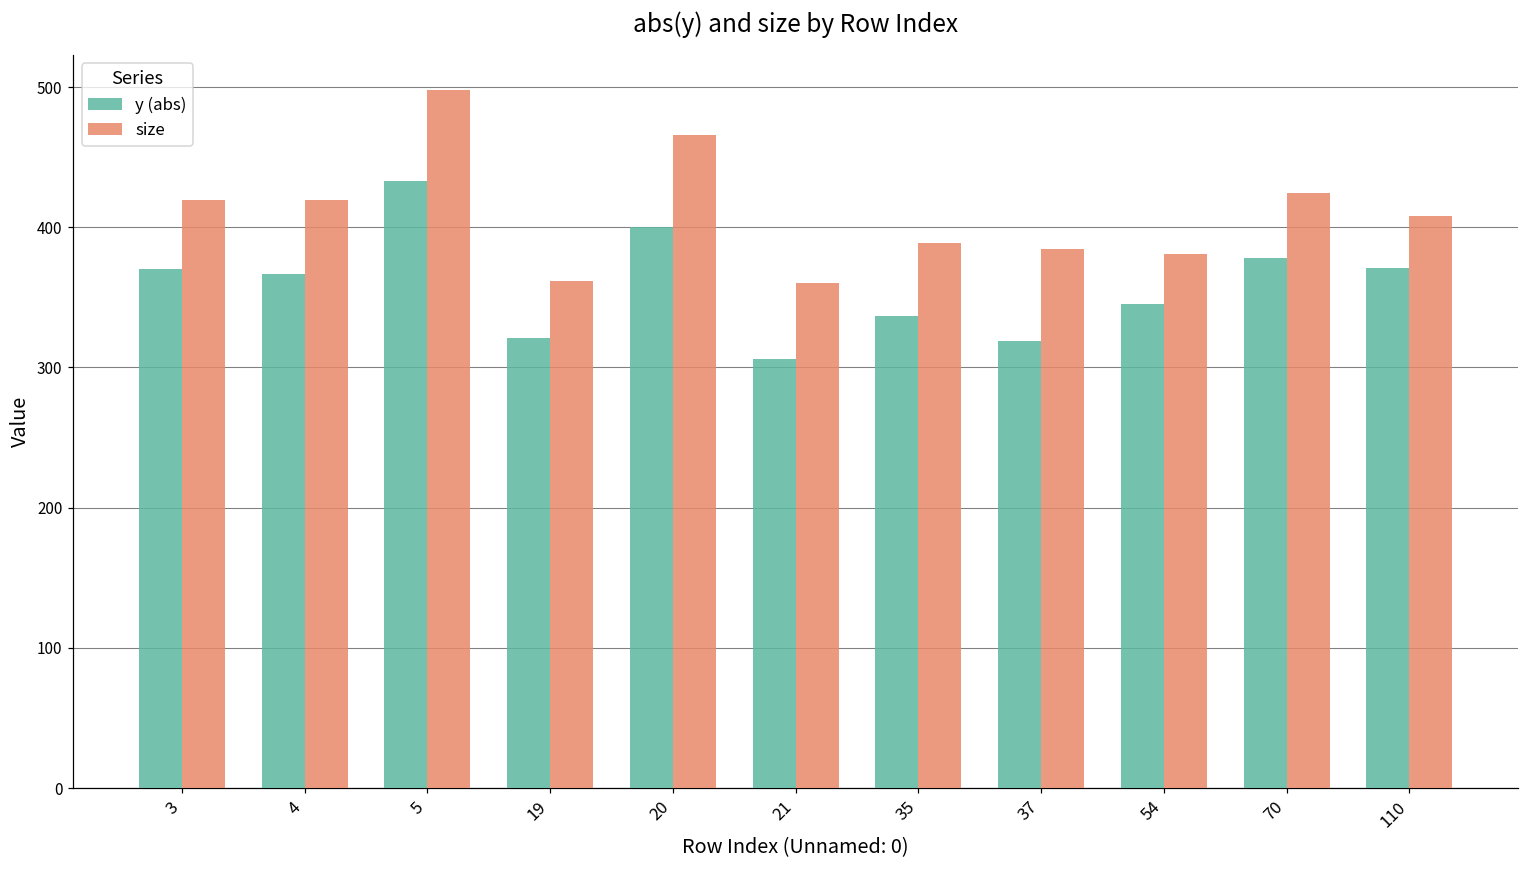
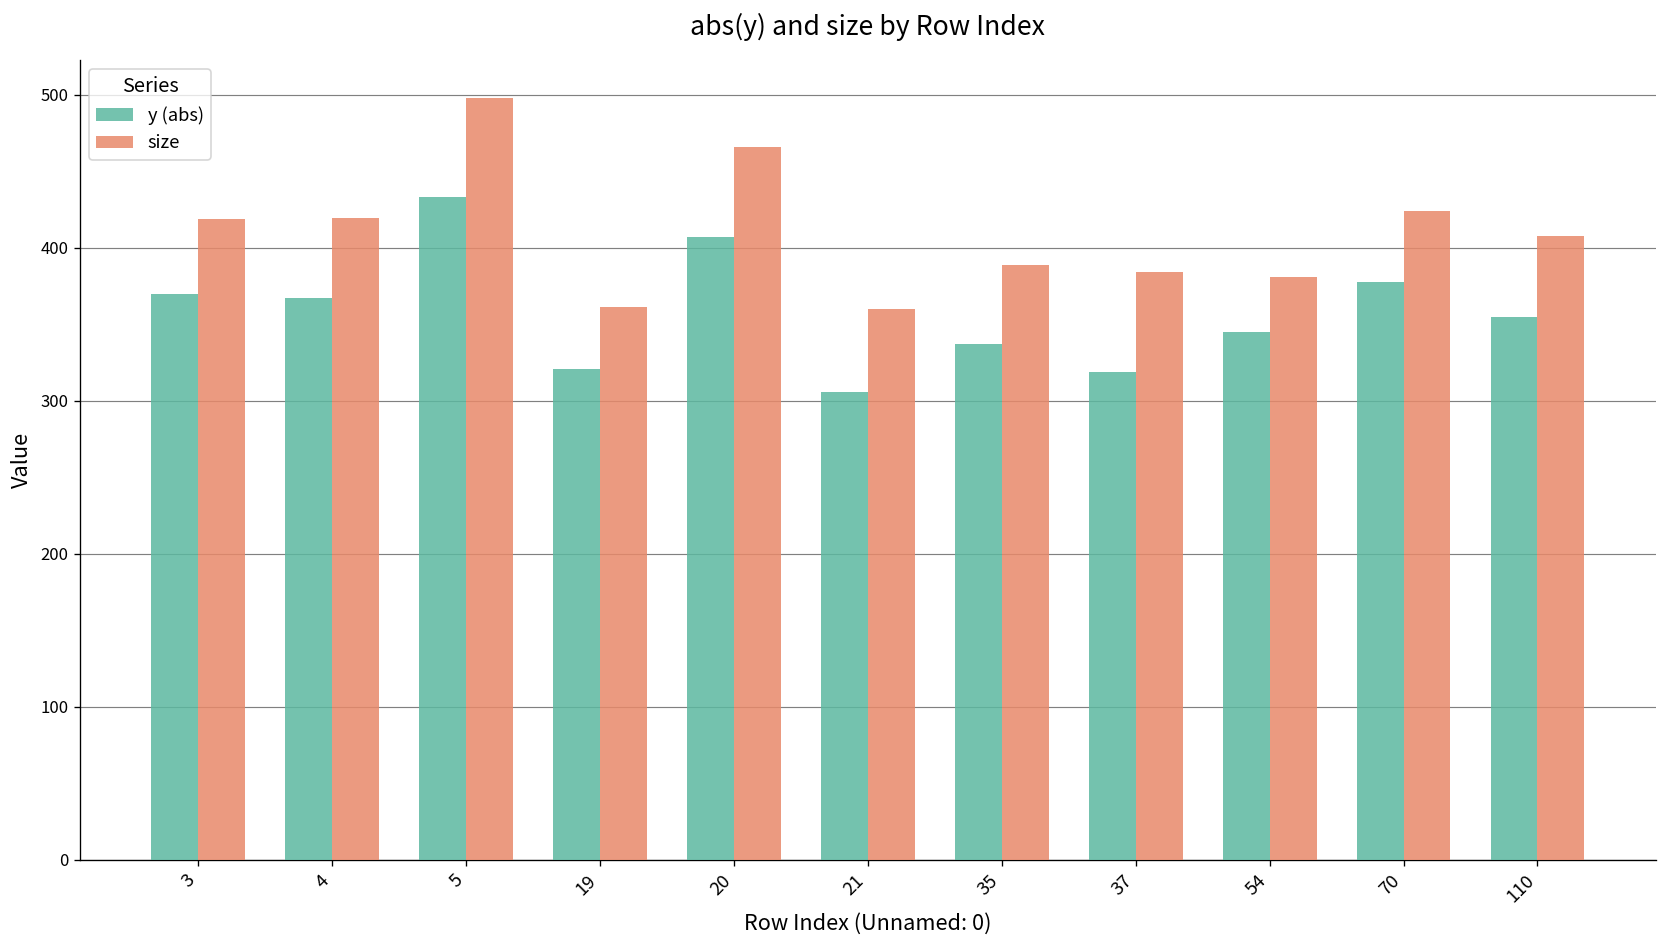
  {
    "y (abs)": {
      "3": 370,
      "4": 367,
      "5": 433,
      "19": 321,
-     "20": 400,
+     "20": 407,
      "21": 306,
      "35": 337,
      "37": 319,
      "54": 345,
      "70": 378,
-     "110": 371
+     "110": 355
    },
    "size": {
      "3": 419,
      "4": 420,
      "5": 498,
      "19": 361,
      "20": 466,
      "21": 360,
      "35": 389,
      "37": 384,
      "54": 381,
      "70": 424,
      "110": 408
    }
  }
